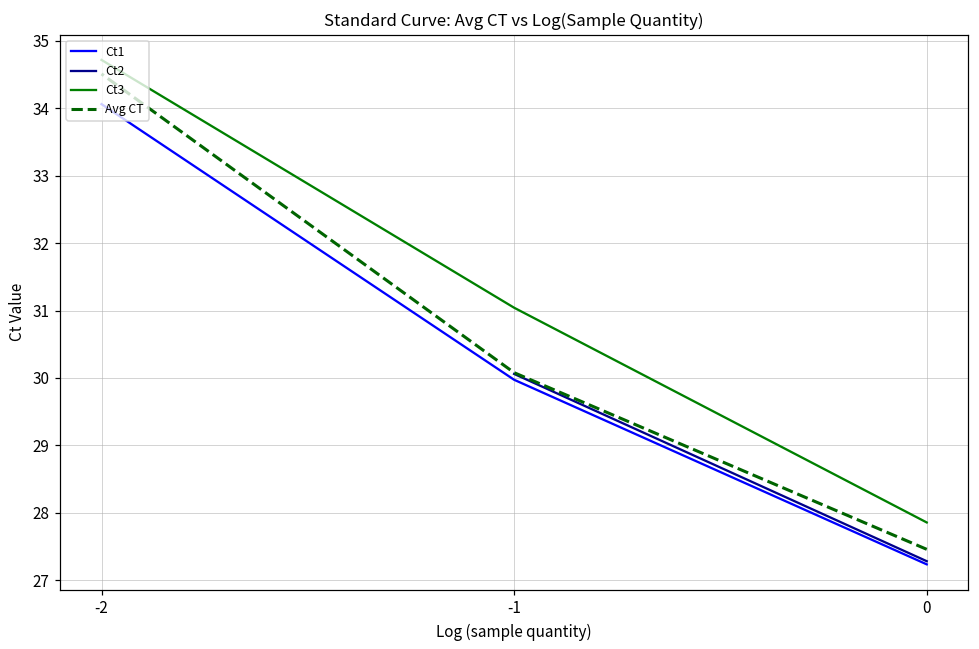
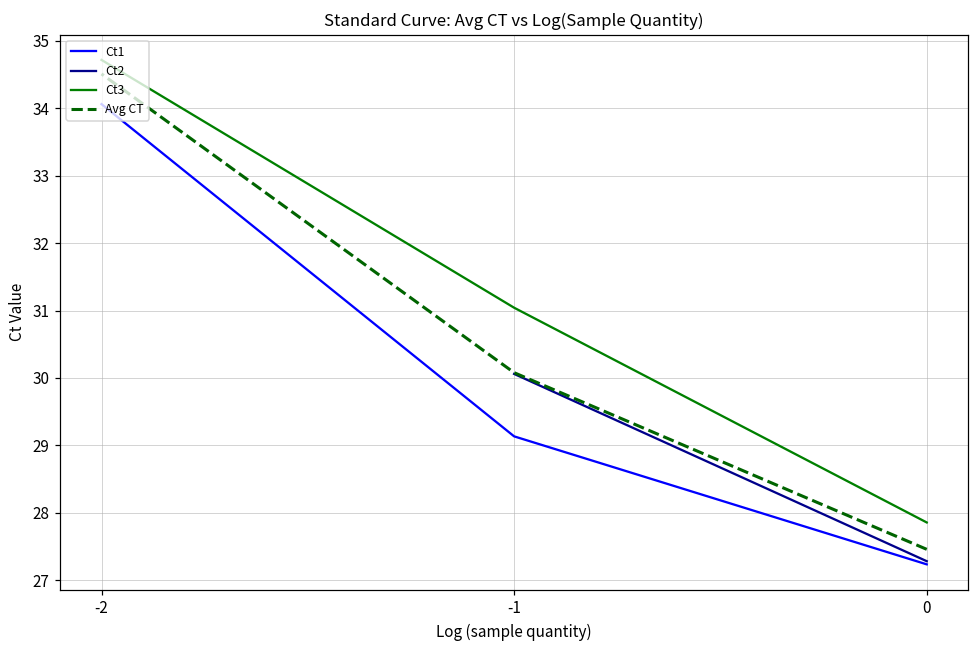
  {
    "Ct1": {
-     "-1": 30.0,
+     "-1": 29.1,
      "0": 27.2
    },
    "Ct2": {
      "0": 27.3
    }
  }
